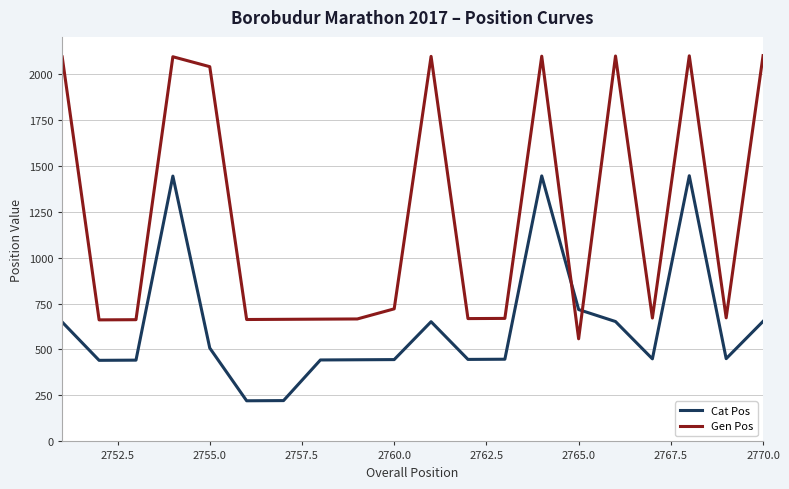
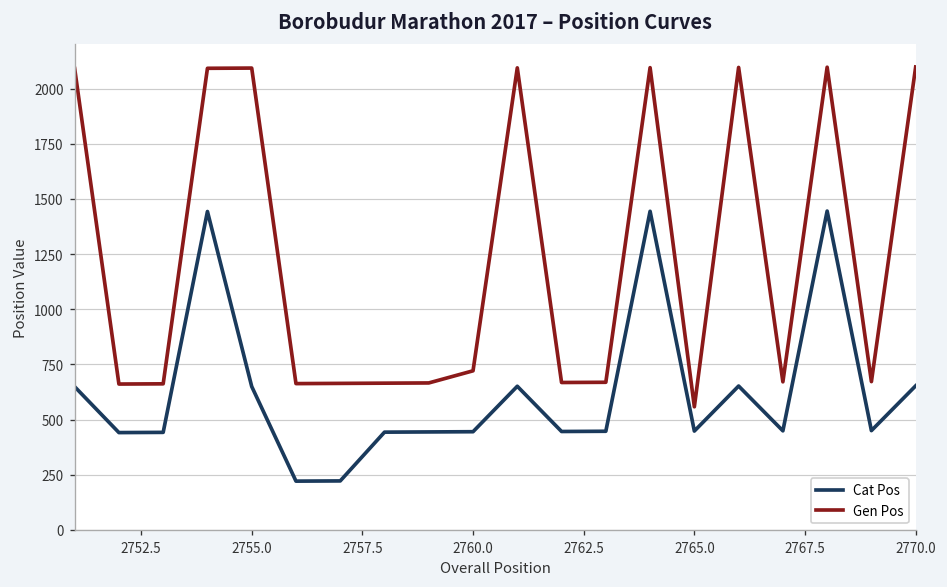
  {
    "Cat Pos": {
-     "2755.0": 510,
+     "2755.0": 650,
      "2760.0": 450,
-     "2765.0": 720,
+     "2765.0": 450,
      "2770.0": 650
    },
    "Gen Pos": {
-     "2755.0": 2040,
+     "2755.0": 2090,
      "2760.0": 720,
      "2765.0": 560,
      "2770.0": 2100
    }
  }
